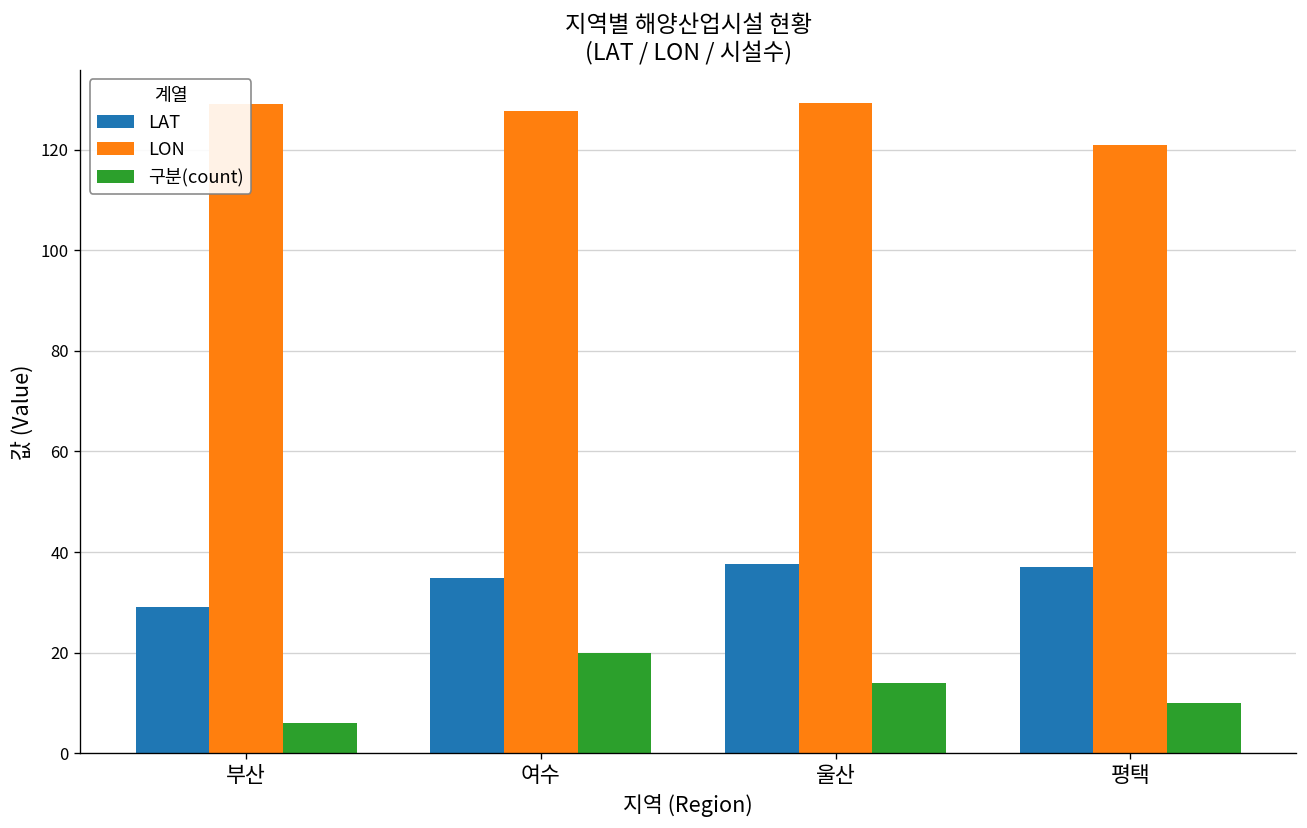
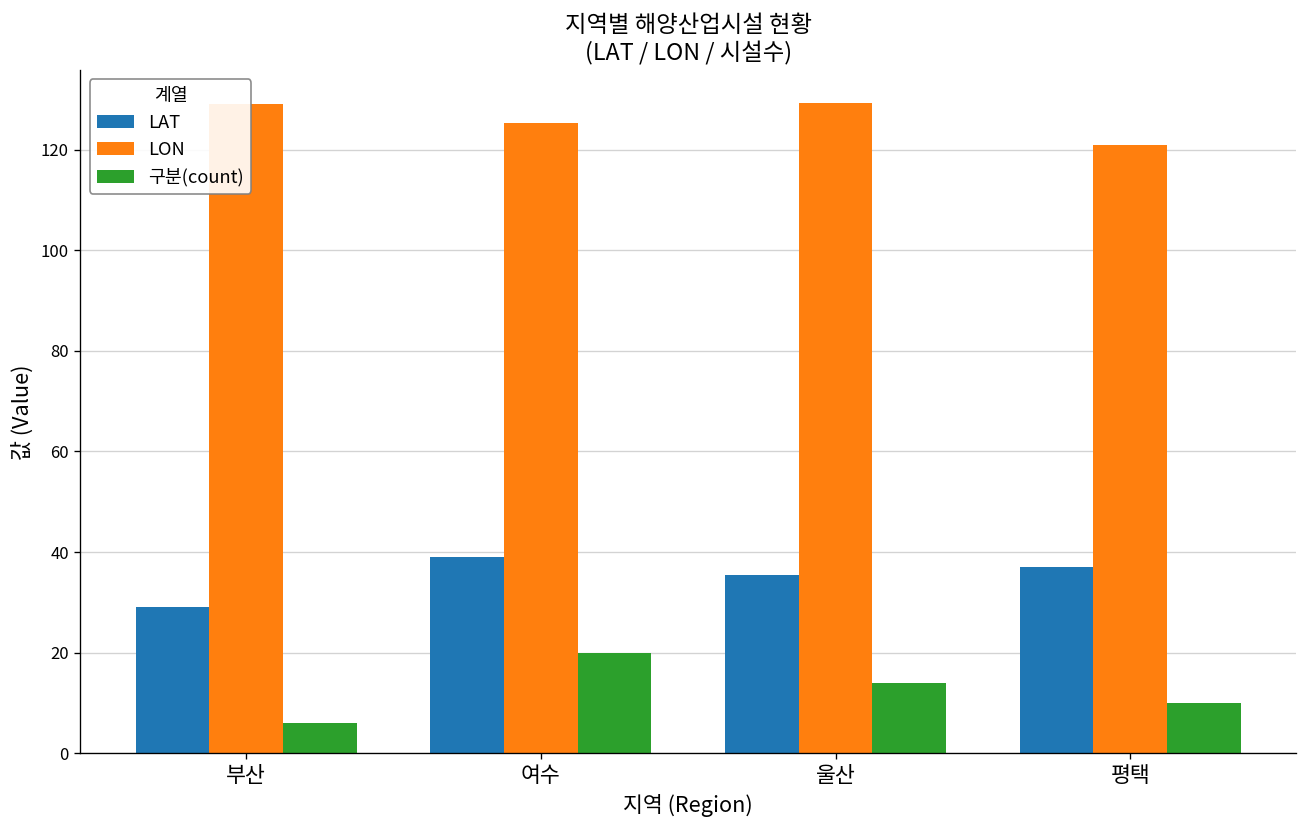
  {
    "LAT": {
      "부산": 29,
-     "여수": 35,
-     "울산": 38,
+     "여수": 39,
+     "울산": 35,
      "평택": 37
    },
    "LON": {
-     "여수": 128,
+     "여수": 125,
      "울산": 129,
      "평택": 121
    },
    "구분(count)": {
      "부산": 6,
      "여수": 20,
      "울산": 14,
      "평택": 10
    }
  }
